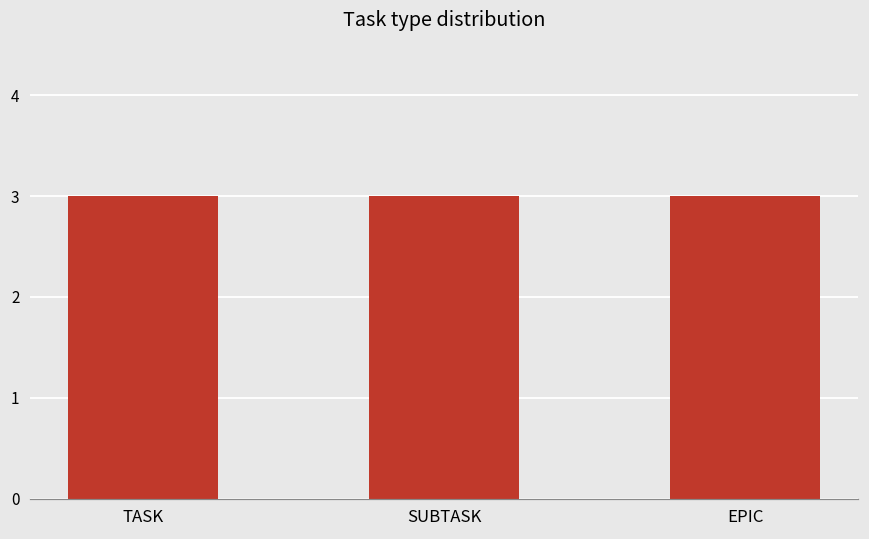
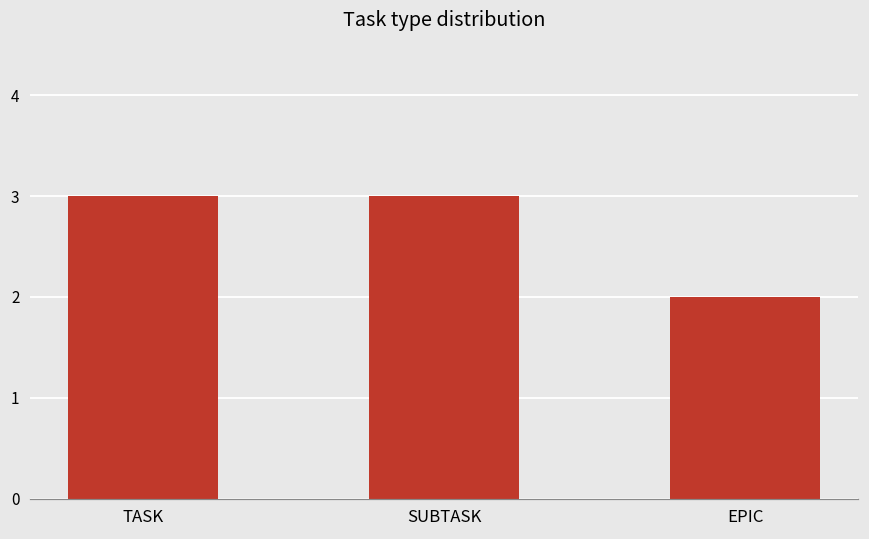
  {
    "TASK": 3,
    "SUBTASK": 3,
-   "EPIC": 3
+   "EPIC": 2
  }
